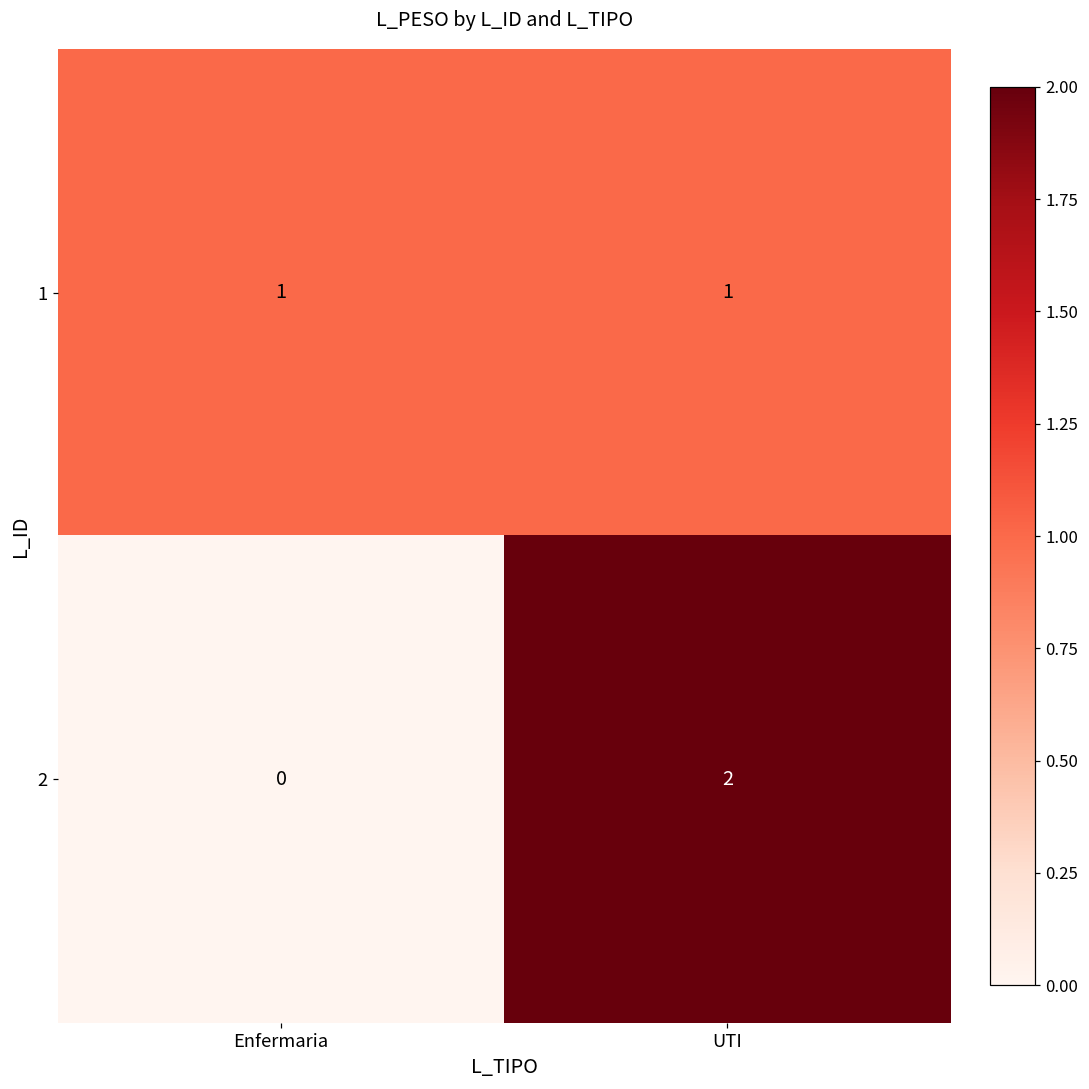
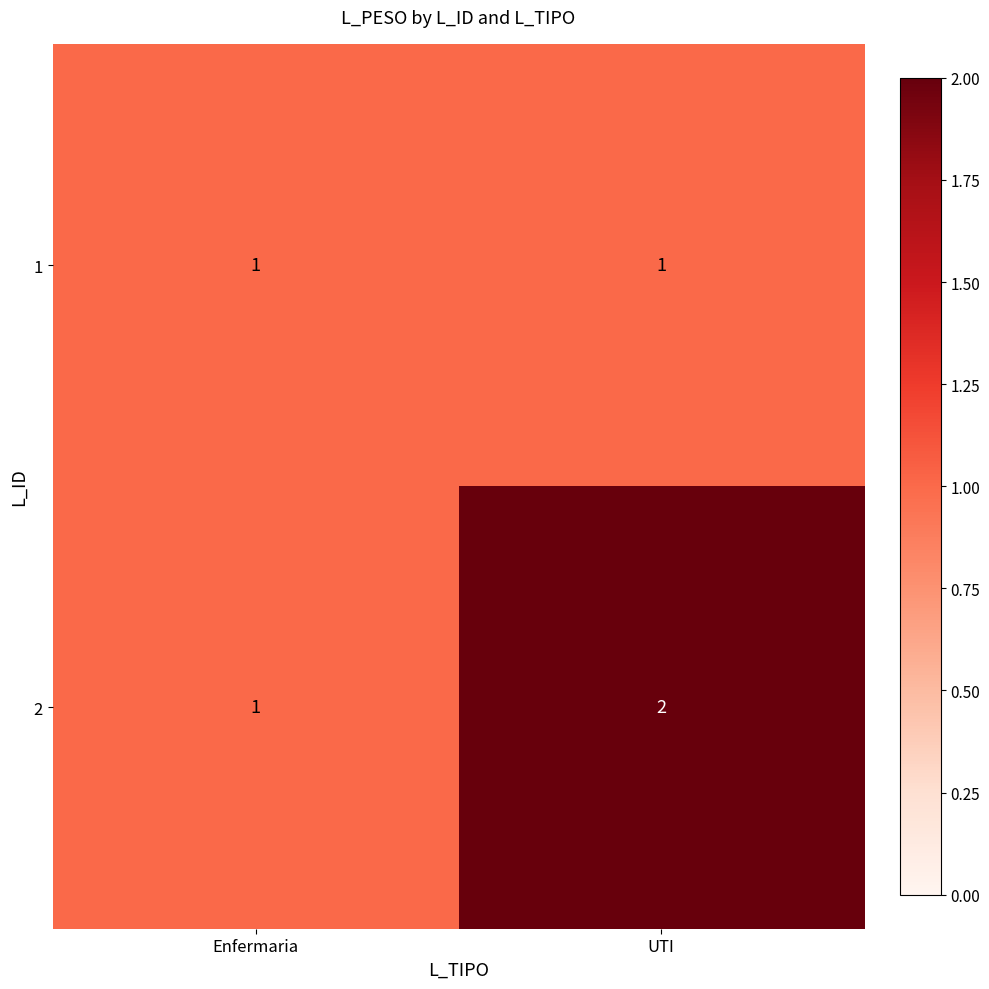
  {
    "1": {
      "Enfermaria": 1,
      "UTI": 1
    },
    "2": {
-     "Enfermaria": 0,
+     "Enfermaria": 1,
      "UTI": 2
    }
  }
